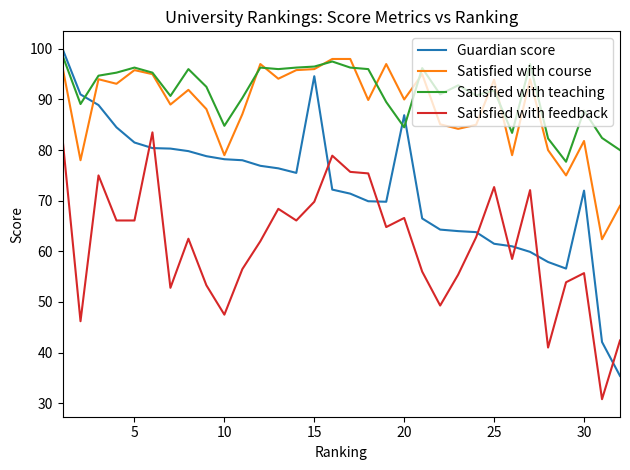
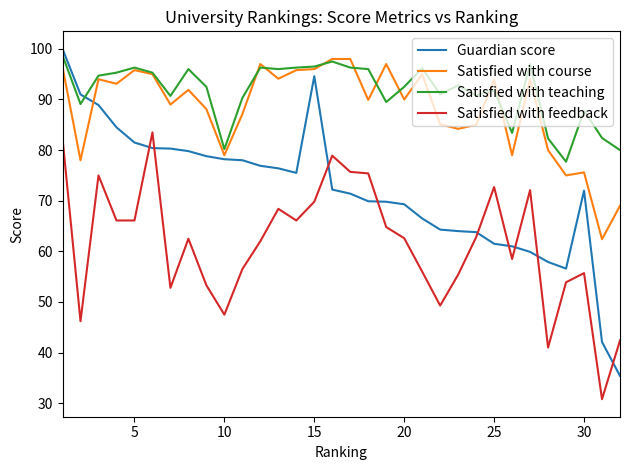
  {
    "Guardian score": {
      "5": 82,
      "10": 78,
      "15": 95,
-     "20": 87,
+     "20": 69,
      "25": 62,
      "30": 72
    },
    "Satisfied with course": {
      "10": 79,
      "20": 90,
-     "30": 82
+     "30": 76
    },
    "Satisfied with teaching": {
-     "10": 85,
-     "20": 85
+     "10": 80,
+     "20": 93
    },
    "Satisfied with feedback": {
      "5": 66,
      "10": 48,
      "15": 70,
-     "20": 67,
+     "20": 63,
      "25": 73,
      "30": 56
    }
  }
